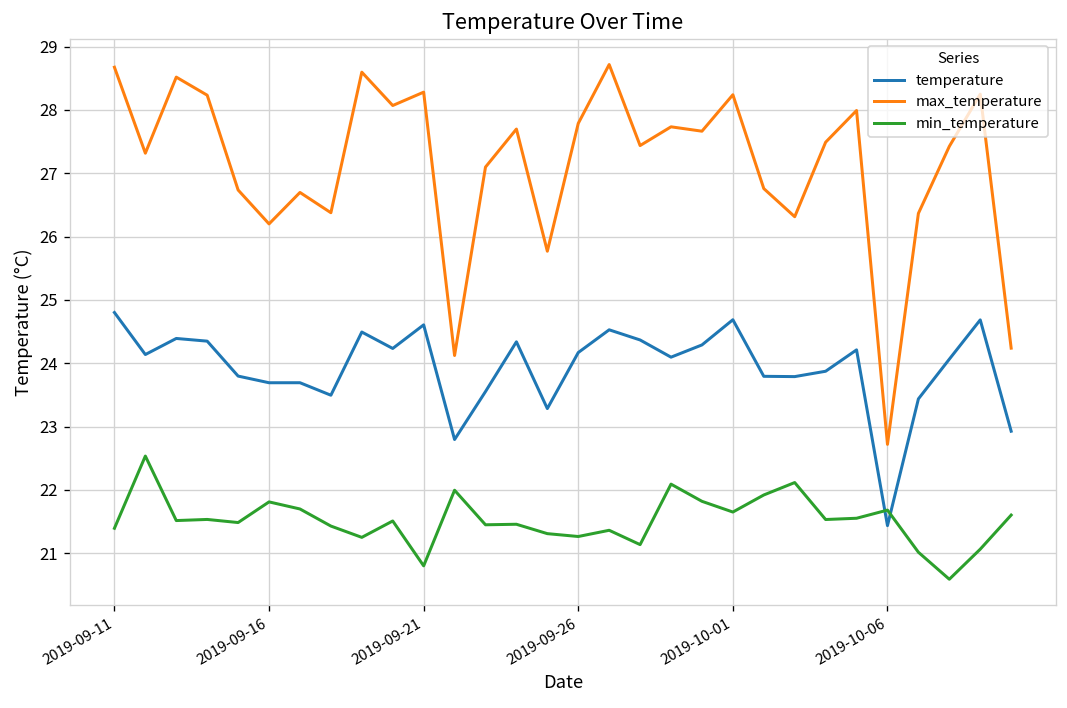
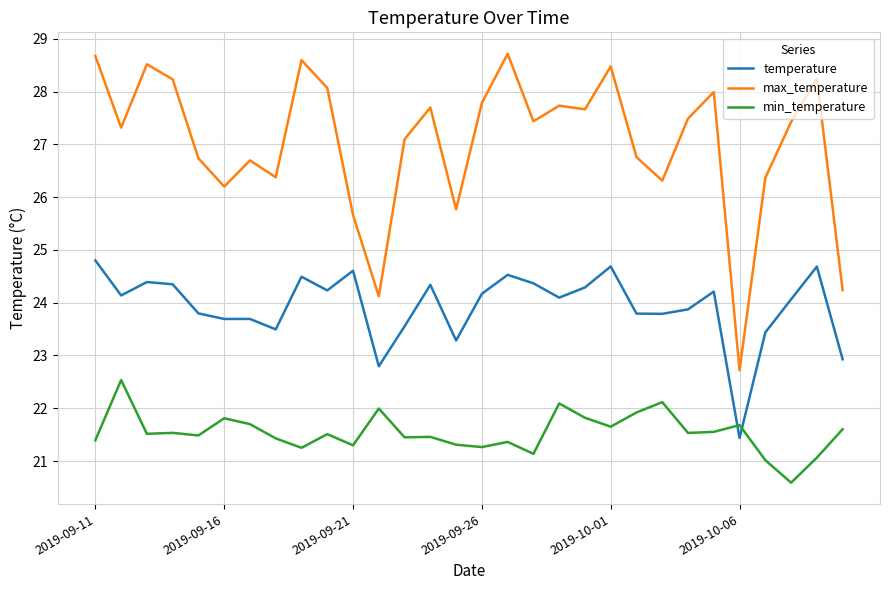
  {
    "temperature": {
      "2019-09-11": 24.8,
      "2019-09-16": 23.7,
      "2019-09-21": 24.6,
      "2019-09-26": 24.2,
      "2019-10-01": 24.7,
      "2019-10-06": 21.4
    },
    "max_temperature": {
      "2019-09-11": 28.7,
      "2019-09-16": 26.2,
-     "2019-09-21": 28.3,
+     "2019-09-21": 25.7,
      "2019-09-26": 27.8,
-     "2019-10-01": 28.2,
+     "2019-10-01": 28.5,
      "2019-10-06": 22.7
    },
    "min_temperature": {
      "2019-09-11": 21.4,
      "2019-09-16": 21.8,
-     "2019-09-21": 20.8,
+     "2019-09-21": 21.3,
      "2019-09-26": 21.3,
      "2019-10-01": 21.7,
      "2019-10-06": 21.7
    }
  }
